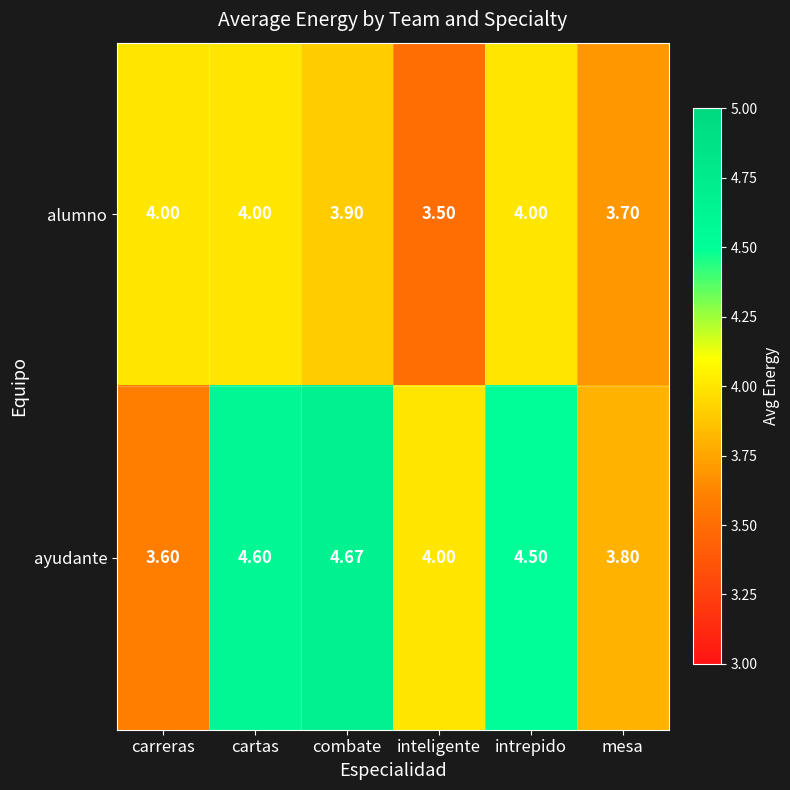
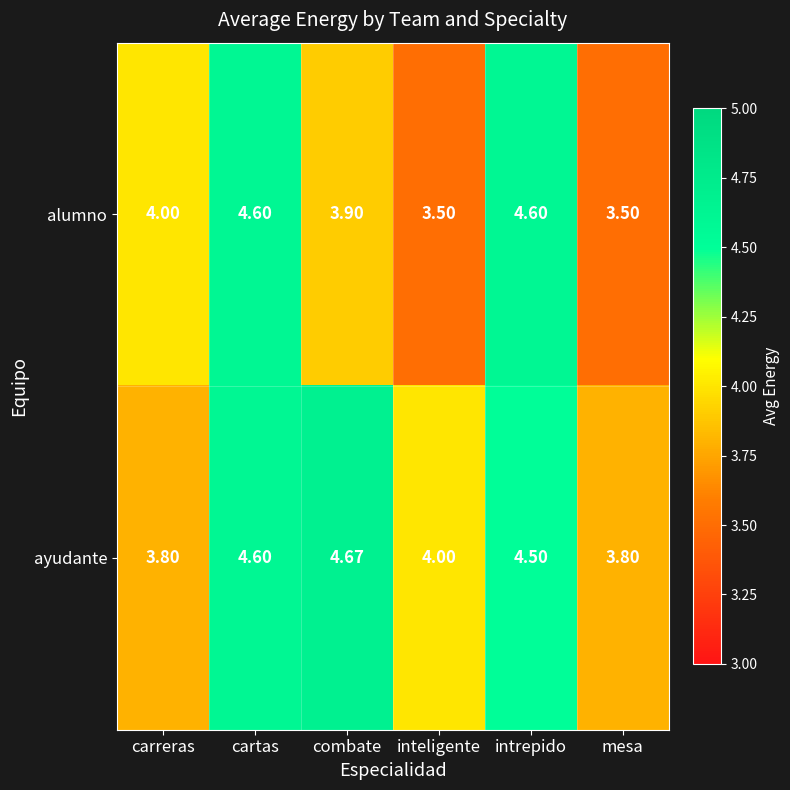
  {
    "alumno": {
      "carreras": 4.00,
-     "cartas": 4.00,
+     "cartas": 4.60,
      "combate": 3.90,
      "inteligente": 3.50,
-     "intrepido": 4.00,
-     "mesa": 3.70
+     "intrepido": 4.60,
+     "mesa": 3.50
    },
    "ayudante": {
-     "carreras": 3.60,
+     "carreras": 3.80,
      "cartas": 4.60,
      "combate": 4.67,
      "inteligente": 4.00,
      "intrepido": 4.50,
      "mesa": 3.80
    }
  }
